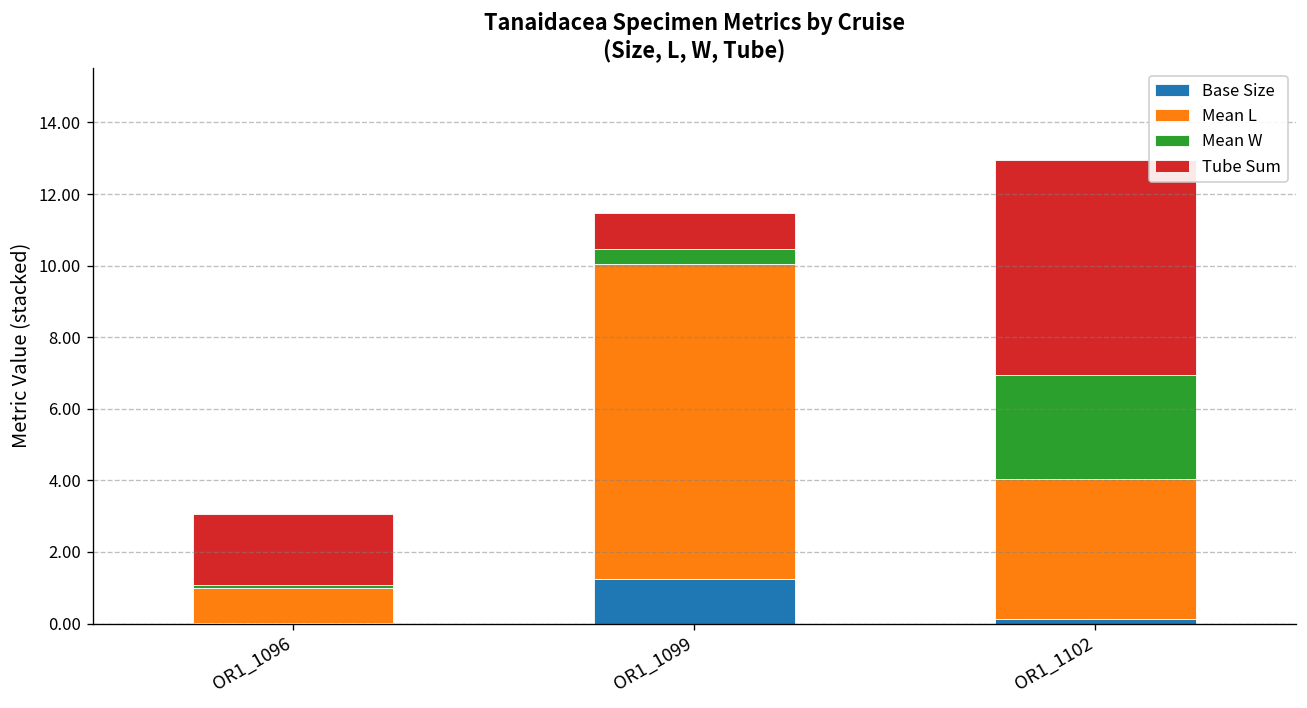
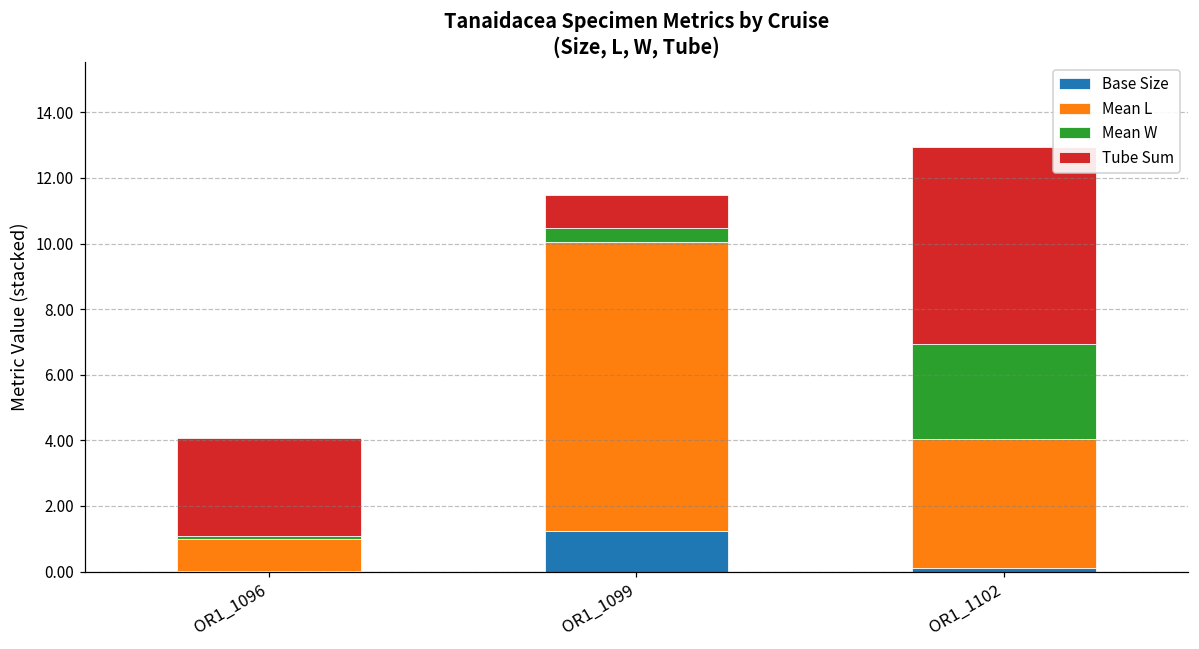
  {
    "Base Size": {
      "OR1_1099": 1.2,
      "OR1_1102": 0.1
    },
    "Mean L": {
      "OR1_1096": 1,
      "OR1_1099": 8.8,
      "OR1_1102": 4
    },
    "Mean W": {
      "OR1_1099": 0.4,
      "OR1_1102": 2.9
    },
    "Tube Sum": {
-     "OR1_1096": 2,
+     "OR1_1096": 3,
      "OR1_1099": 1,
      "OR1_1102": 6
    }
  }
